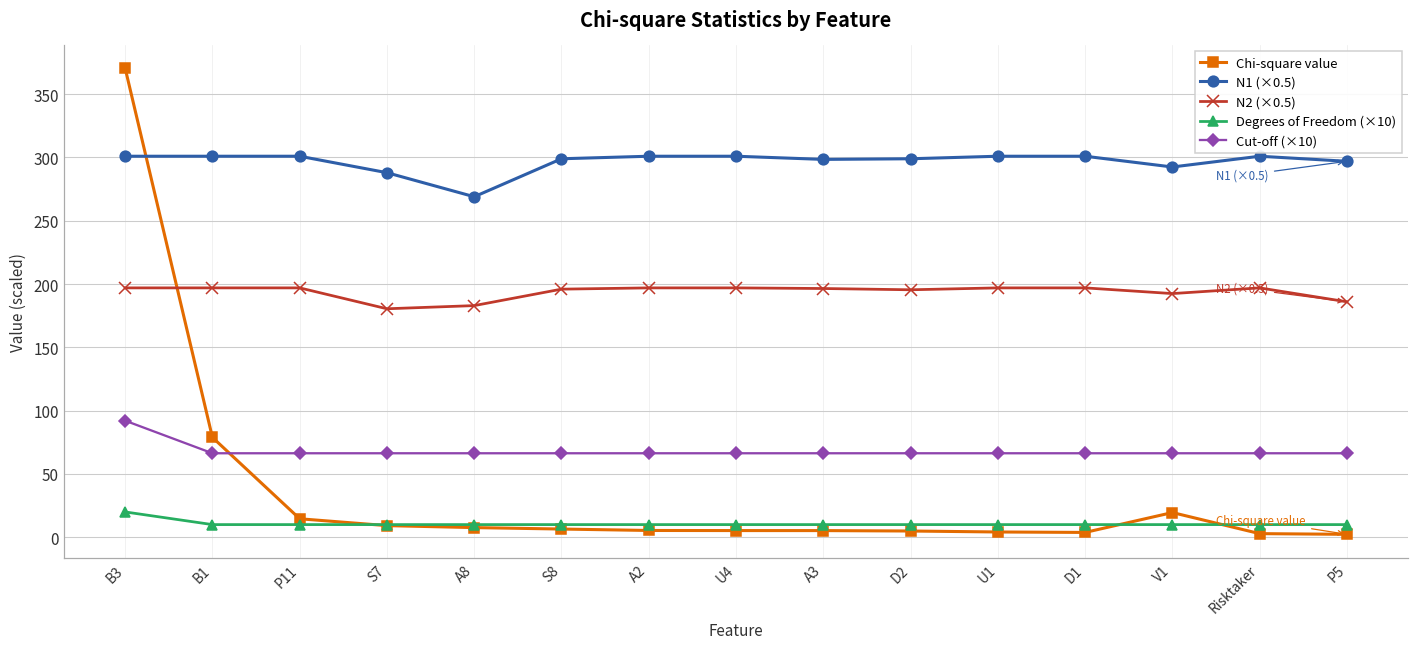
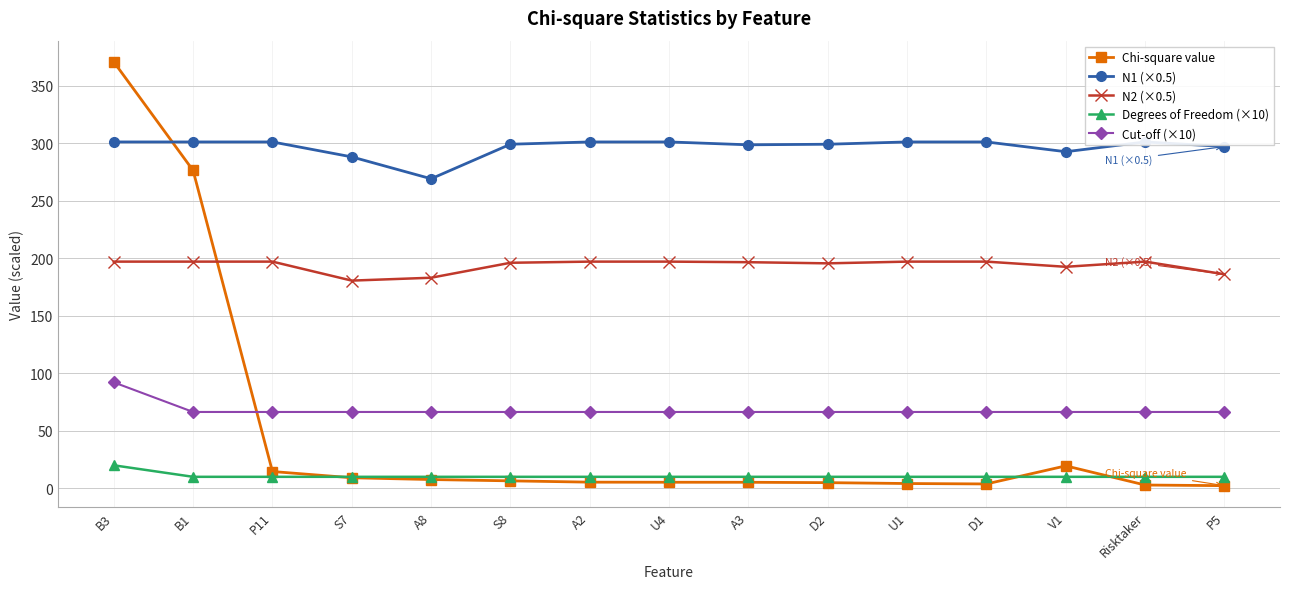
  {
    "Chi-square value": {
      "B3": 371,
-     "B1": 79,
+     "B1": 276,
      "P11": 15,
      "A8": 8,
      "S8": 6,
      "A2": 5,
      "U4": 5,
      "A3": 5,
      "D2": 5,
      "U1": 4,
      "D1": 4,
      "V1": 20,
      "Risktaker": 3,
      "P5": 2
    },
    "N1 (×0.5)": {
      "B3": 301,
      "B1": 301,
      "P11": 301,
      "S7": 288,
      "A8": 269,
      "S8": 299,
      "A2": 301,
      "U4": 301,
      "A3": 299,
      "D2": 299,
      "U1": 301,
      "D1": 301,
      "V1": 293
    },
    "N2 (×0.5)": {
      "B3": 197,
      "B1": 197,
      "P11": 197,
      "S7": 181,
      "A8": 183,
      "S8": 196,
      "A2": 197,
      "U4": 197,
      "A3": 197,
      "D2": 196,
      "U1": 197,
      "D1": 197,
      "V1": 193,
      "P5": 186
    },
    "Degrees of Freedom (×10)": {
      "B3": 20,
      "B1": 10,
      "P11": 10,
      "A8": 10,
      "S8": 10,
      "A2": 10,
      "U4": 10,
      "A3": 10,
      "D2": 10,
      "U1": 10,
      "D1": 10,
      "V1": 10,
      "Risktaker": 10,
      "P5": 10
    },
    "Cut-off (×10)": {
      "B3": 92,
      "B1": 66,
      "P11": 66,
      "S7": 66,
      "A8": 66,
      "S8": 66,
      "A2": 66,
      "U4": 66,
      "A3": 66,
      "D2": 66,
      "U1": 66,
      "D1": 66,
      "V1": 66,
      "Risktaker": 66,
      "P5": 66
    }
  }
